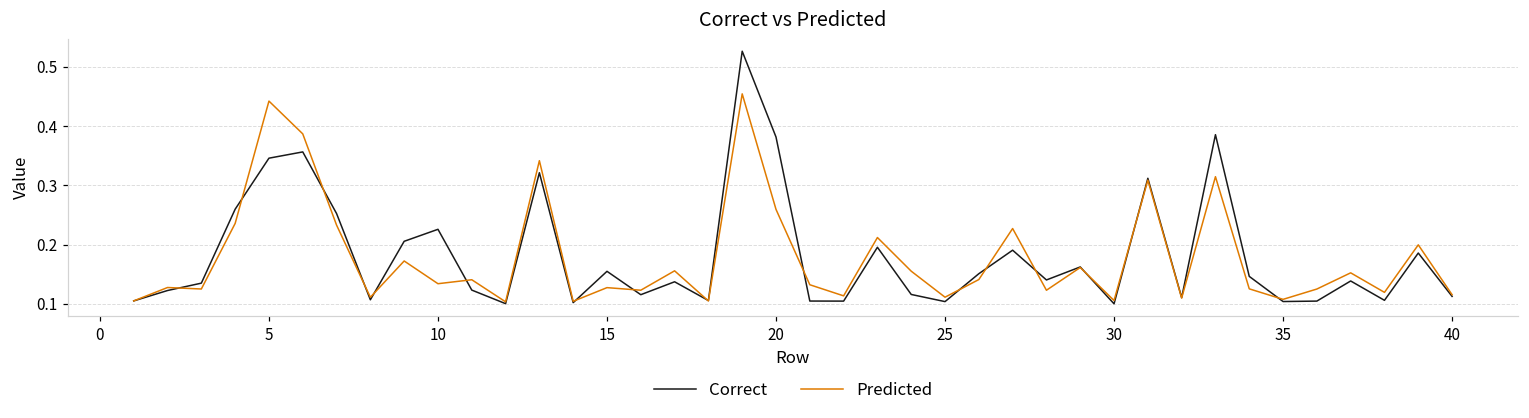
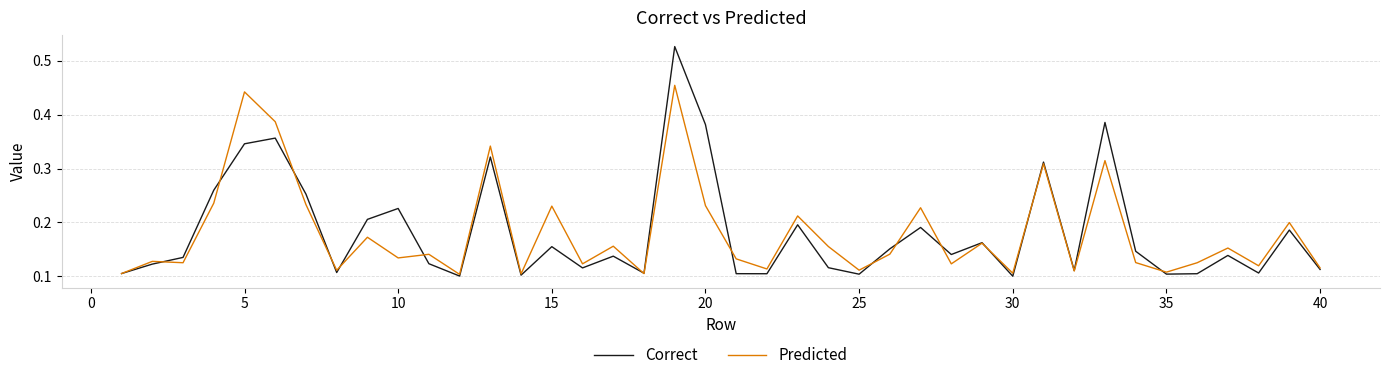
  {
    "Correct": {
      "5": 0.35,
      "10": 0.23,
      "15": 0.16,
      "20": 0.38,
      "25": 0.10,
      "30": 0.10
    },
    "Predicted": {
      "5": 0.44,
      "10": 0.13,
-     "15": 0.13,
-     "20": 0.26,
+     "15": 0.23,
+     "20": 0.23,
      "25": 0.11,
      "30": 0.11
    }
  }
